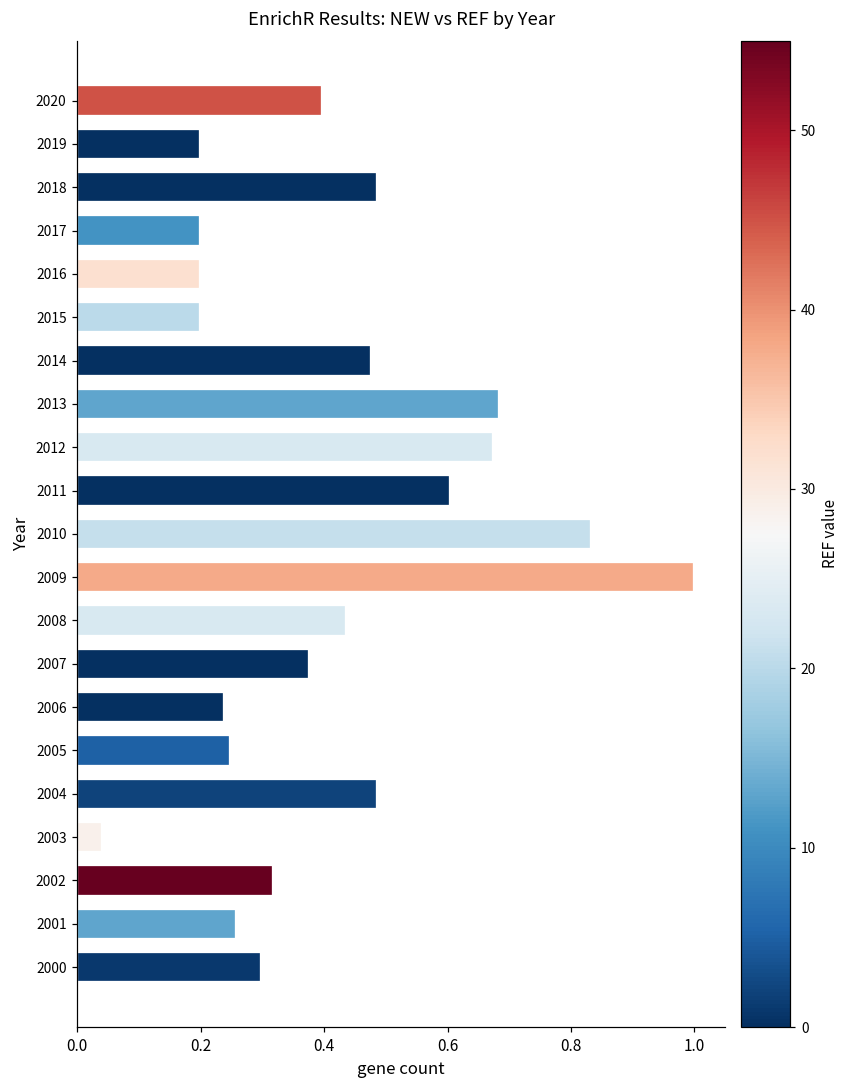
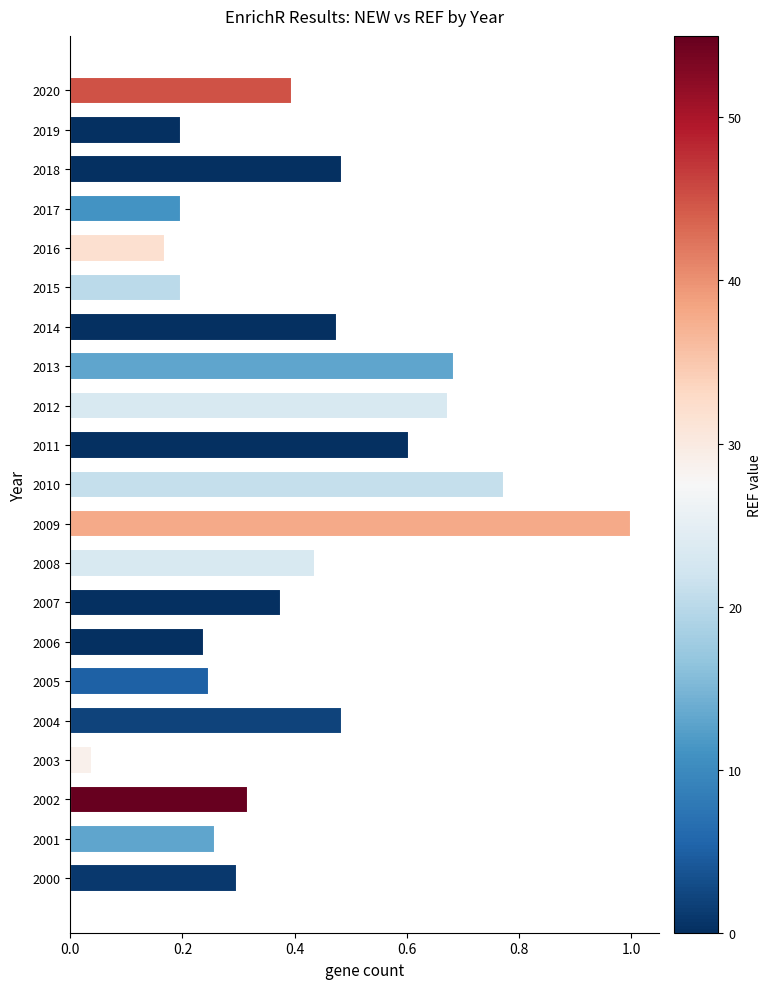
  {
    "2020": 0.40,
    "2019": 0.20,
    "2018": 0.49,
    "2017": 0.20,
-   "2016": 0.20,
+   "2016": 0.17,
    "2015": 0.20,
    "2014": 0.48,
    "2013": 0.68,
    "2012": 0.67,
    "2011": 0.60,
-   "2010": 0.83,
+   "2010": 0.77,
    "2009": 1.00,
    "2008": 0.44,
    "2007": 0.38,
    "2006": 0.24,
    "2005": 0.25,
    "2004": 0.49,
    "2003": 0.04,
    "2002": 0.32,
    "2001": 0.26,
    "2000": 0.30
  }
